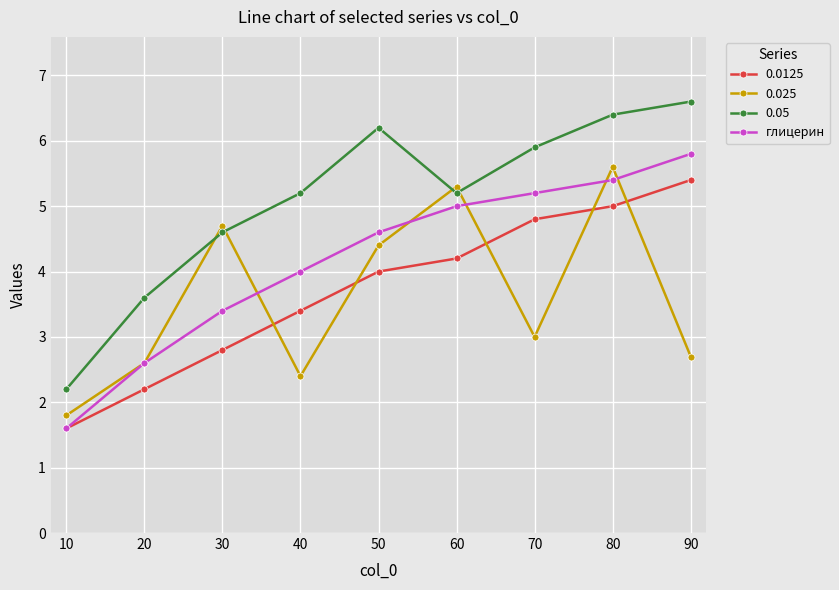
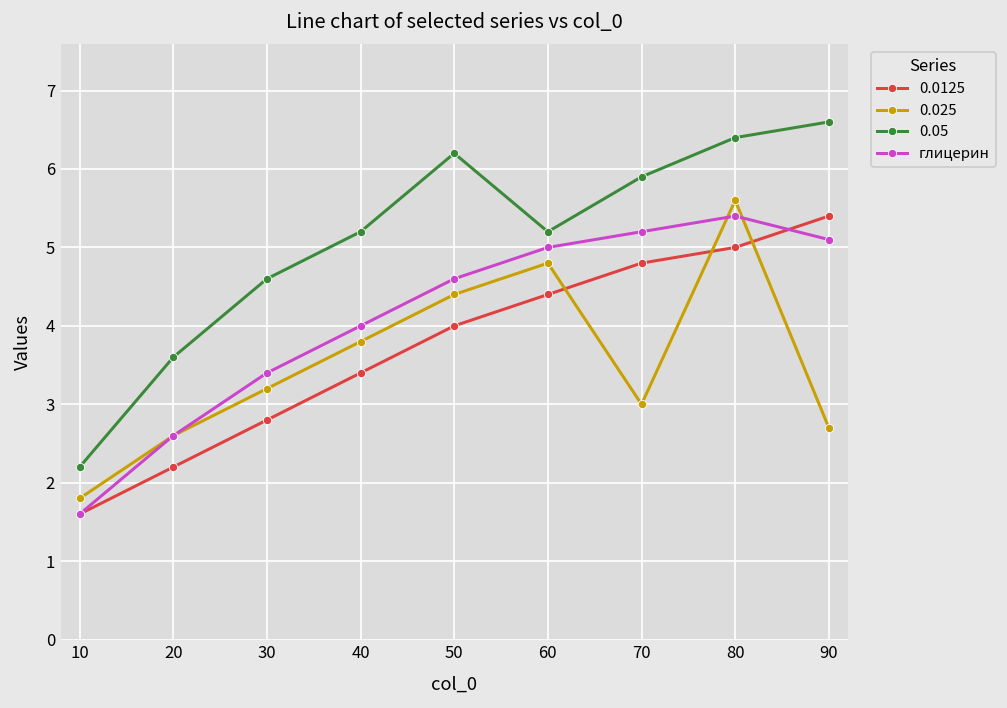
  {
    "0.0125": {
      "20": 2.2,
      "30": 2.8,
      "40": 3.4,
      "50": 4.0,
-     "60": 4.2,
+     "60": 4.4,
      "70": 4.8,
      "80": 5.0,
      "90": 5.4
    },
    "0.025": {
      "10": 1.8,
-     "30": 4.7,
-     "40": 2.4,
+     "30": 3.2,
+     "40": 3.8,
      "50": 4.4,
-     "60": 5.3,
+     "60": 4.8,
      "70": 3.0,
      "80": 5.6,
      "90": 2.7
    },
    "0.05": {
      "10": 2.2,
      "20": 3.6,
      "30": 4.6,
      "40": 5.2,
      "50": 6.2,
      "60": 5.2,
      "70": 5.9,
      "80": 6.4,
      "90": 6.6
    },
    "глицерин": {
      "30": 3.4,
      "40": 4.0,
      "50": 4.6,
      "60": 5.0,
      "70": 5.2,
      "80": 5.4,
-     "90": 5.8
+     "90": 5.1
    }
  }
